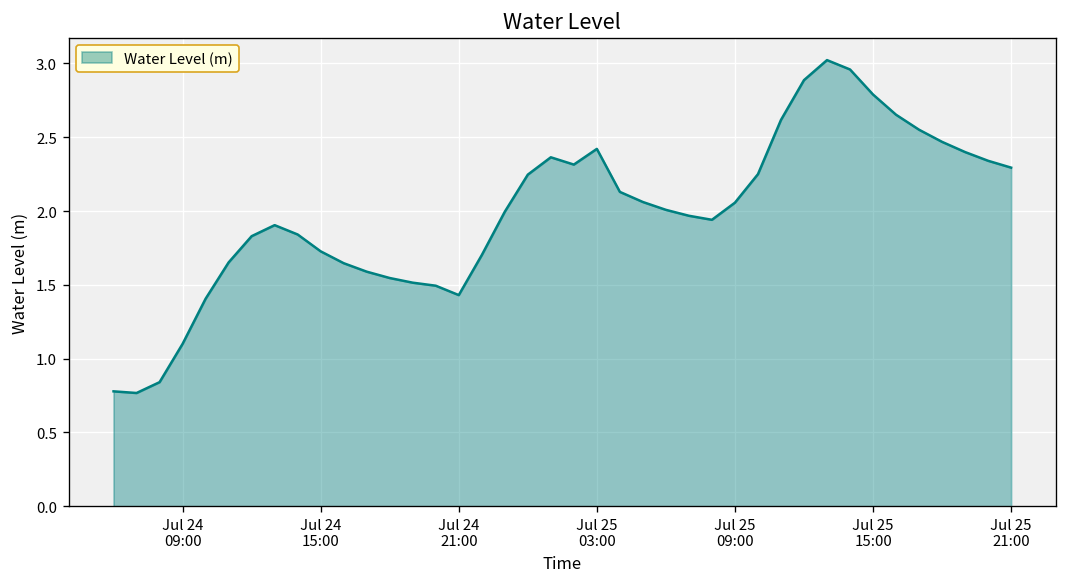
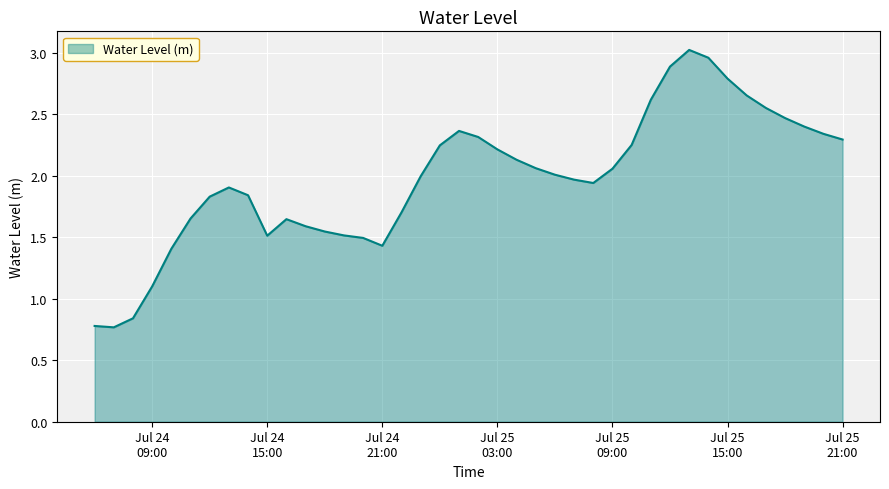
  {
    "Jul 24 09:00": 1.10,
-   "Jul 24 15:00": 1.73,
+   "Jul 24 15:00": 1.51,
    "Jul 24 21:00": 1.43,
-   "Jul 25 03:00": 2.42,
+   "Jul 25 03:00": 2.21,
    "Jul 25 09:00": 2.06,
    "Jul 25 15:00": 2.79,
    "Jul 25 21:00": 2.29
  }
